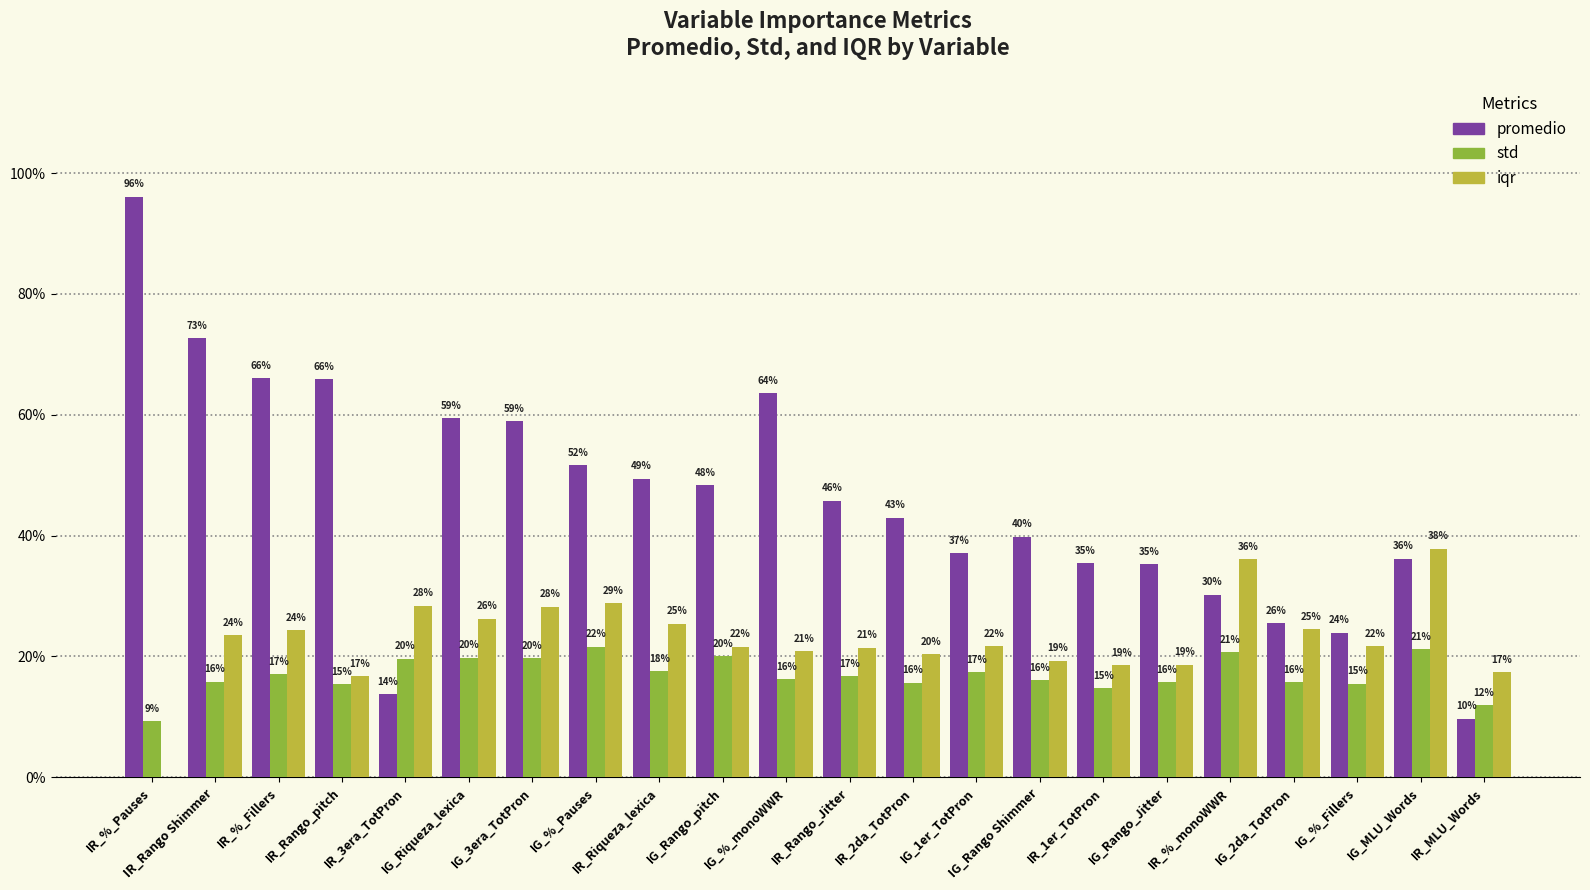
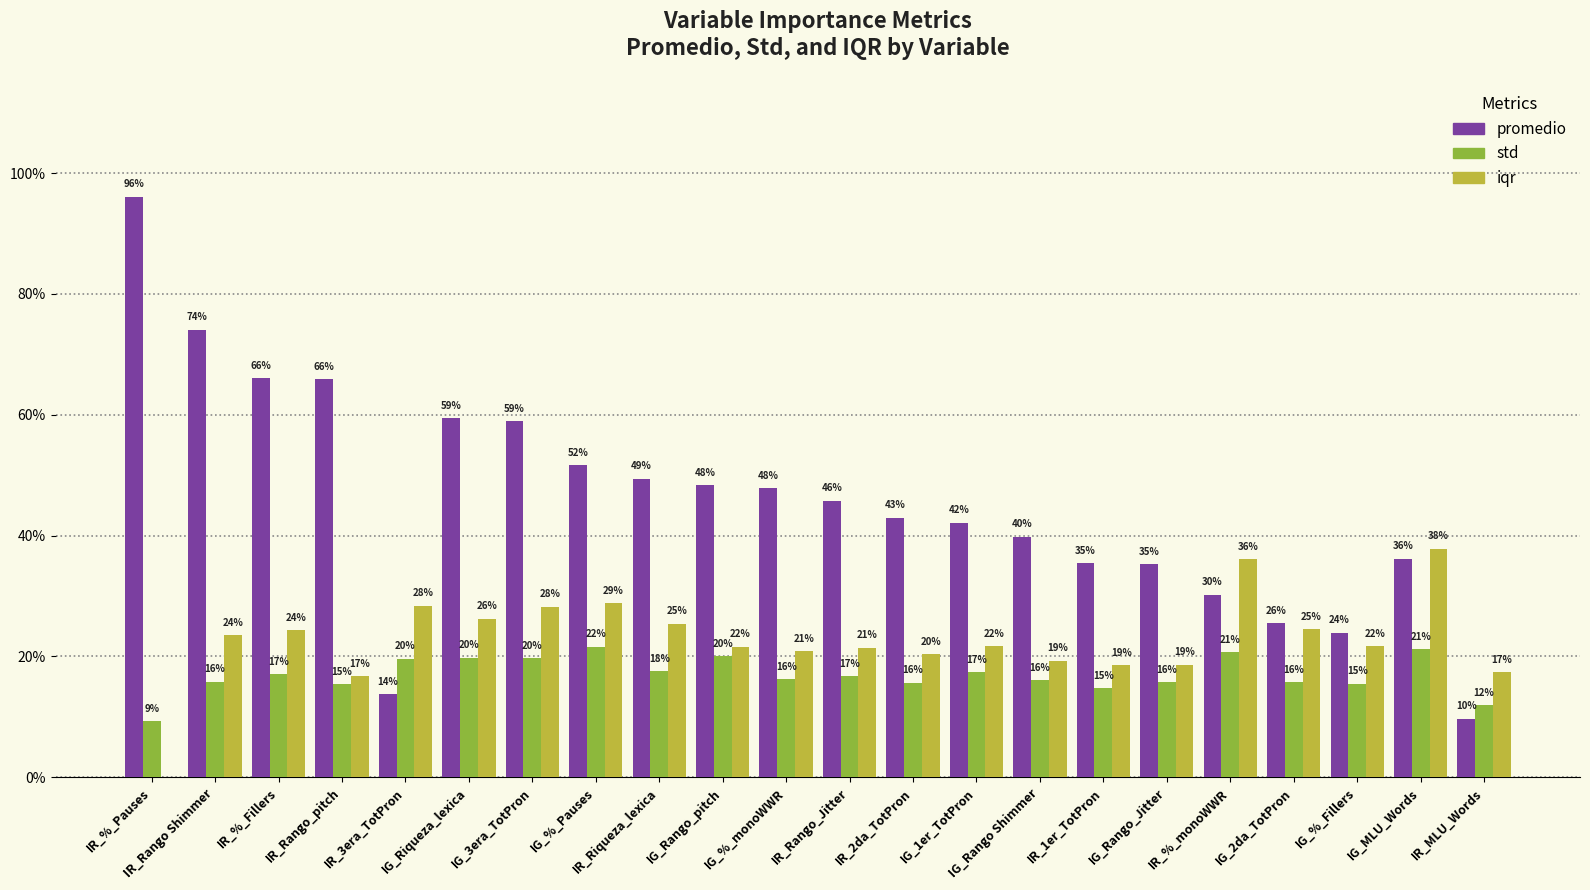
  {
    "promedio": {
      "IR_%_Pauses": "96%",
-     "IR_Rango Shimmer": "73%",
+     "IR_Rango Shimmer": "74%",
      "IR_%_Fillers": "66%",
      "IR_Rango_pitch": "66%",
      "IR_3era_TotPron": "14%",
      "IG_Riqueza_lexica": "59%",
      "IG_3era_TotPron": "59%",
      "IG_%_Pauses": "52%",
      "IR_Riqueza_lexica": "49%",
      "IG_Rango_pitch": "48%",
-     "IG_%_monoWWR": "64%",
+     "IG_%_monoWWR": "48%",
      "IR_Rango_Jitter": "46%",
      "IR_2da_TotPron": "43%",
-     "IG_1er_TotPron": "37%",
+     "IG_1er_TotPron": "42%",
      "IG_Rango Shimmer": "40%",
      "IR_1er_TotPron": "35%",
      "IG_Rango_Jitter": "35%",
      "IR_%_monoWWR": "30%",
      "IG_2da_TotPron": "26%",
      "IG_%_Fillers": "24%",
      "IG_MLU_Words": "36%",
      "IR_MLU_Words": "10%"
    }
  }
